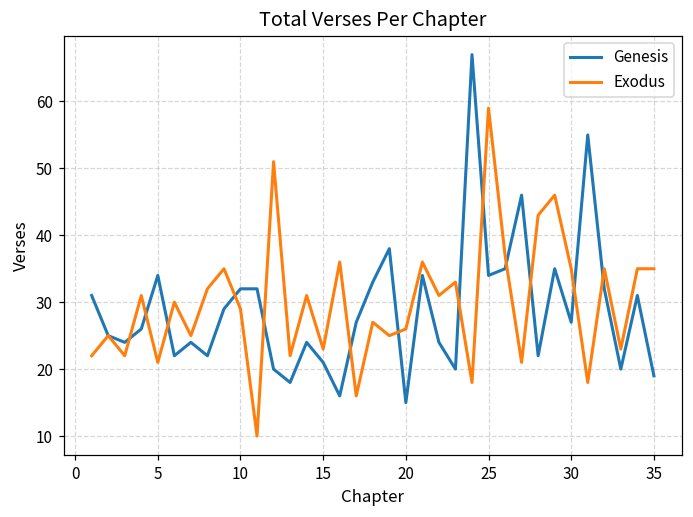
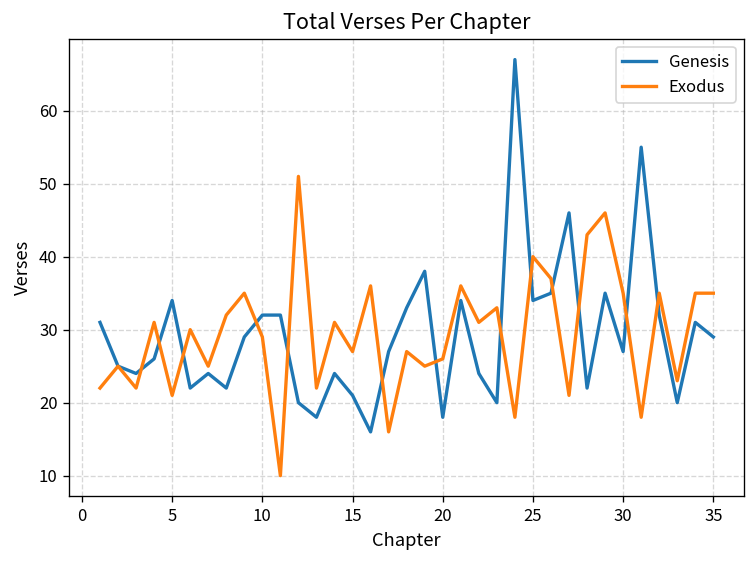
  {
    "Genesis": {
      "5": 34,
      "10": 32,
      "15": 21,
-     "20": 15,
+     "20": 18,
      "25": 34,
      "30": 27,
-     "35": 19
+     "35": 29
    },
    "Exodus": {
      "5": 21,
      "10": 29,
-     "15": 23,
+     "15": 27,
      "20": 26,
-     "25": 59,
+     "25": 40,
      "30": 35,
      "35": 35
    }
  }
